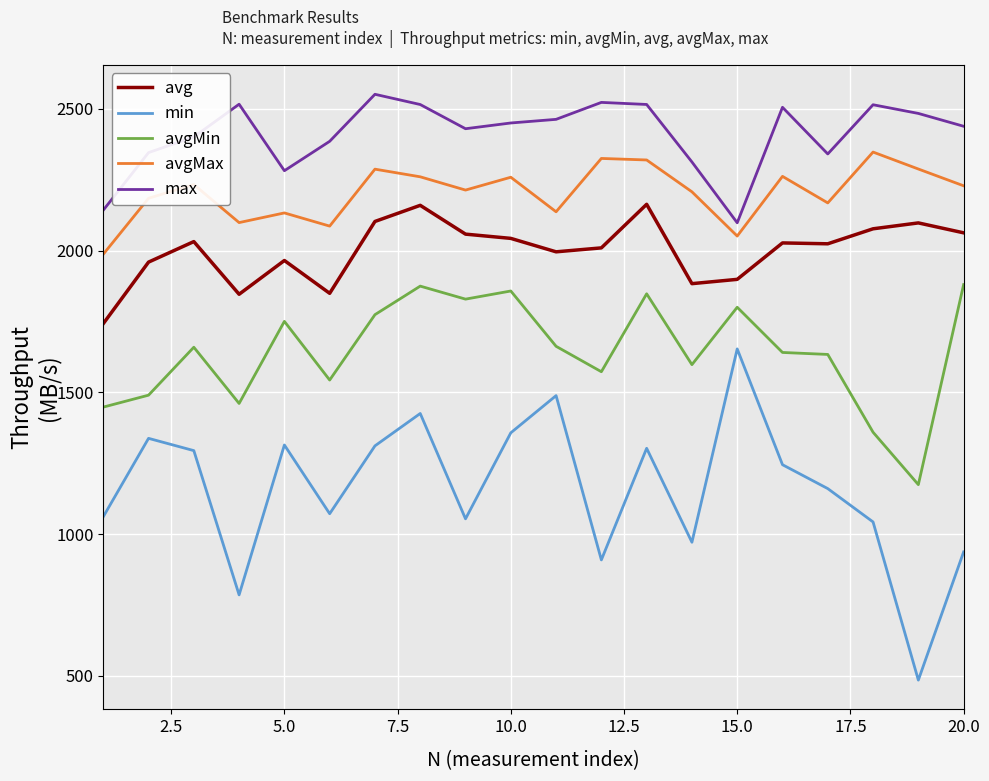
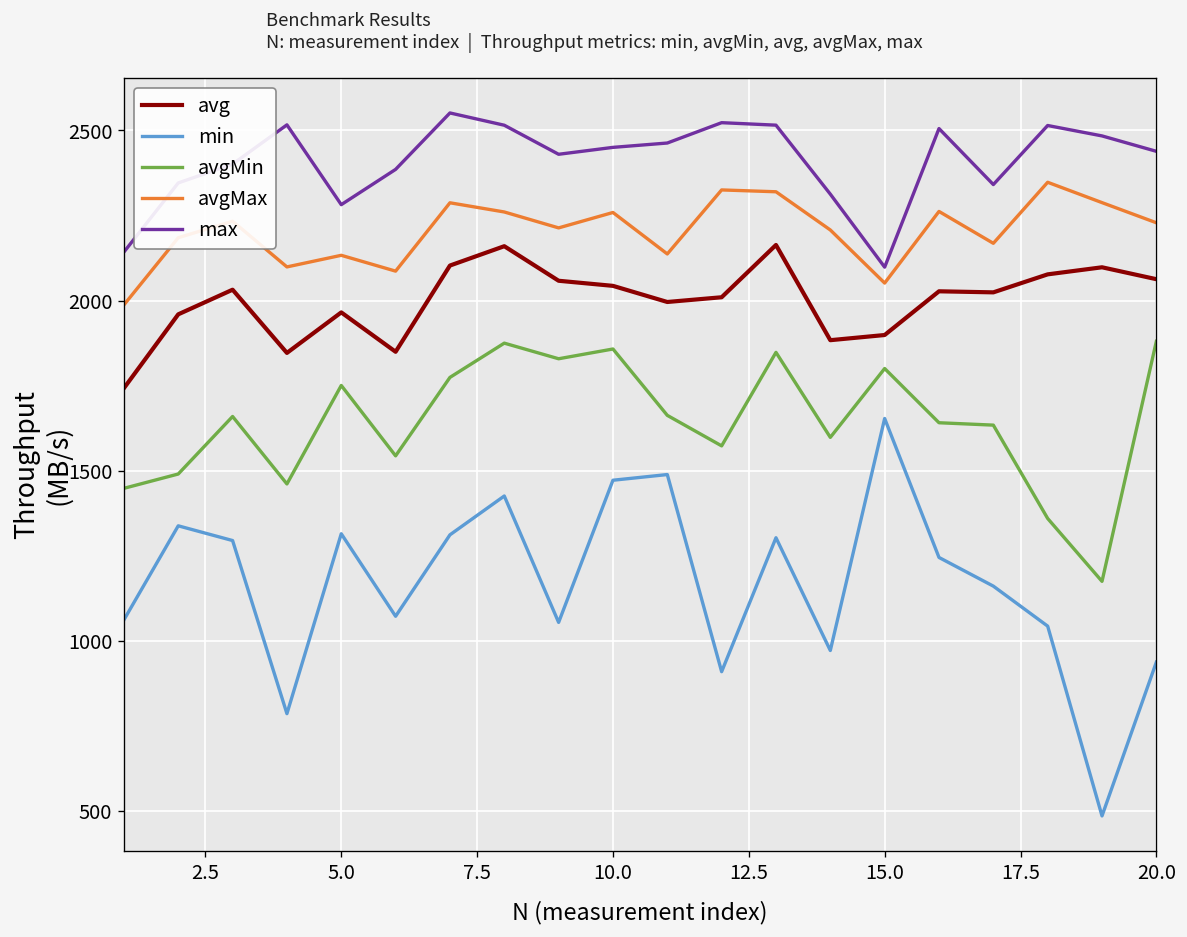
  {
    "avg": {
      "5.0": 1970,
      "10.0": 2040,
      "15.0": 1900,
      "20.0": 2060
    },
    "min": {
      "5.0": 1310,
-     "10.0": 1360,
+     "10.0": 1470,
      "15.0": 1650,
      "20.0": 940
    },
    "avgMin": {
      "5.0": 1750,
      "10.0": 1860,
      "15.0": 1800,
      "20.0": 1880
    },
    "avgMax": {
      "5.0": 2130,
      "10.0": 2260,
      "15.0": 2050,
      "20.0": 2230
    },
    "max": {
      "5.0": 2280,
      "10.0": 2450,
      "15.0": 2100,
      "20.0": 2440
    }
  }
